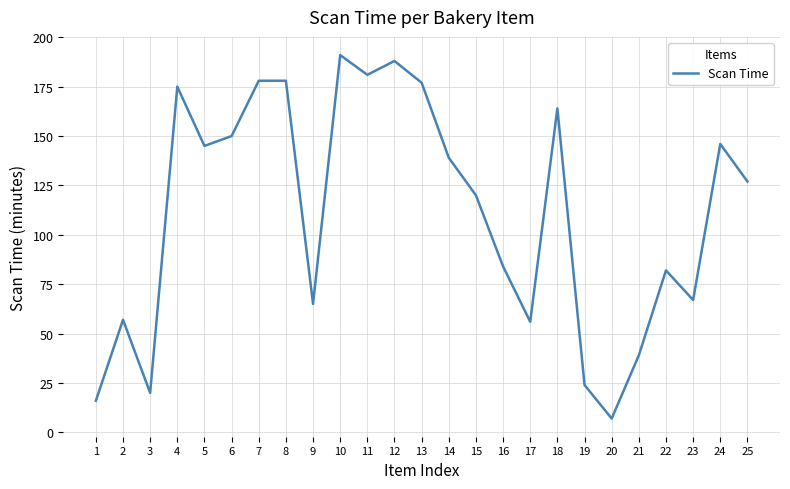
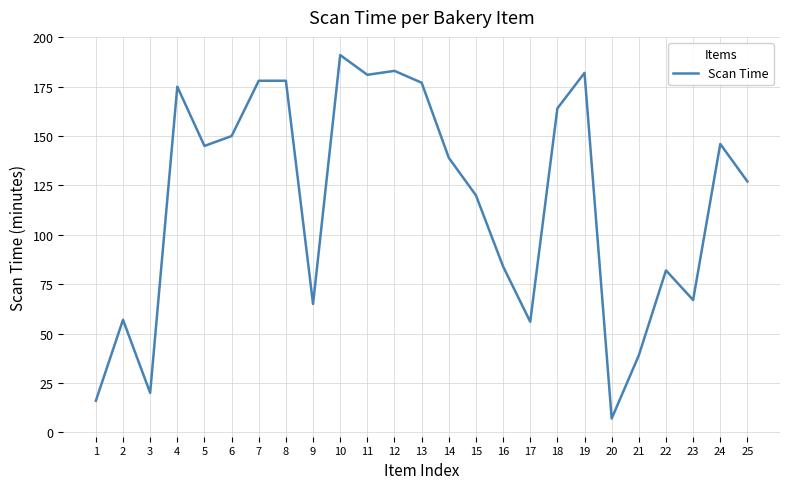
  {
    "1": 16,
    "2": 57,
    "3": 20,
    "4": 175,
    "5": 145,
    "6": 150,
    "7": 178,
    "8": 178,
    "9": 65,
    "10": 191,
    "11": 181,
-   "12": 188,
+   "12": 183,
    "13": 177,
    "14": 139,
    "15": 120,
    "16": 84,
    "17": 56,
    "18": 164,
-   "19": 24,
+   "19": 182,
    "20": 7,
    "21": 39,
    "22": 82,
    "23": 67,
    "24": 146,
    "25": 127
  }
